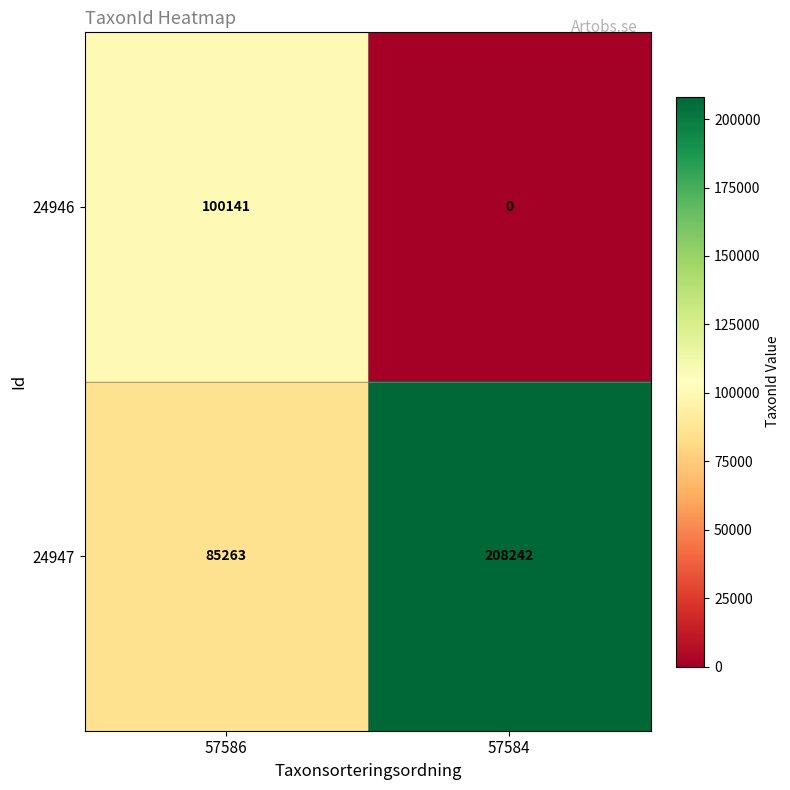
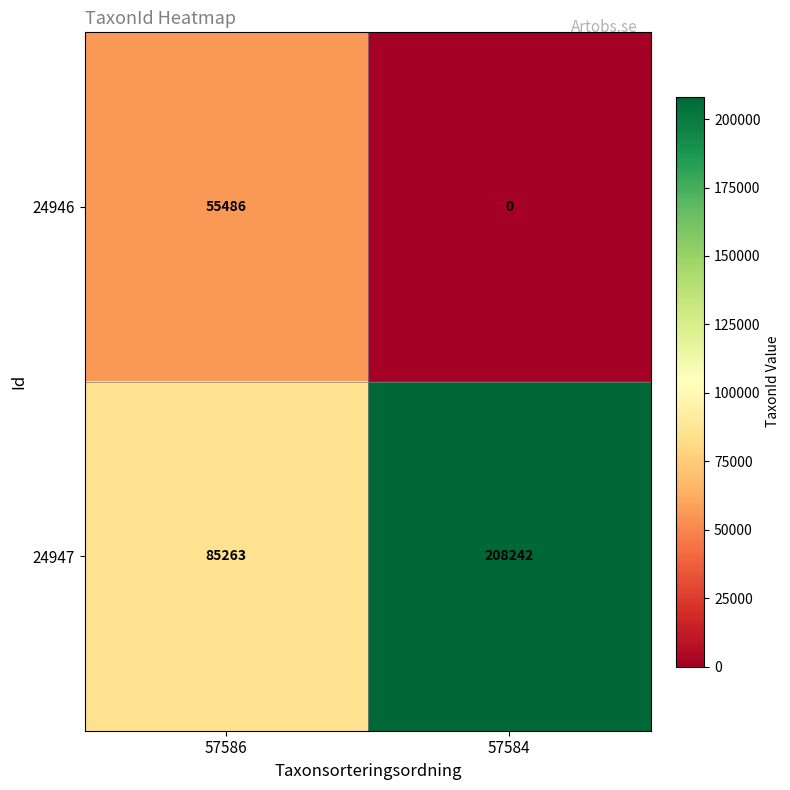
  {
    "24946": {
-     "57586": 100141,
+     "57586": 55486,
      "57584": 0
    },
    "24947": {
      "57586": 85263,
      "57584": 208242
    }
  }
